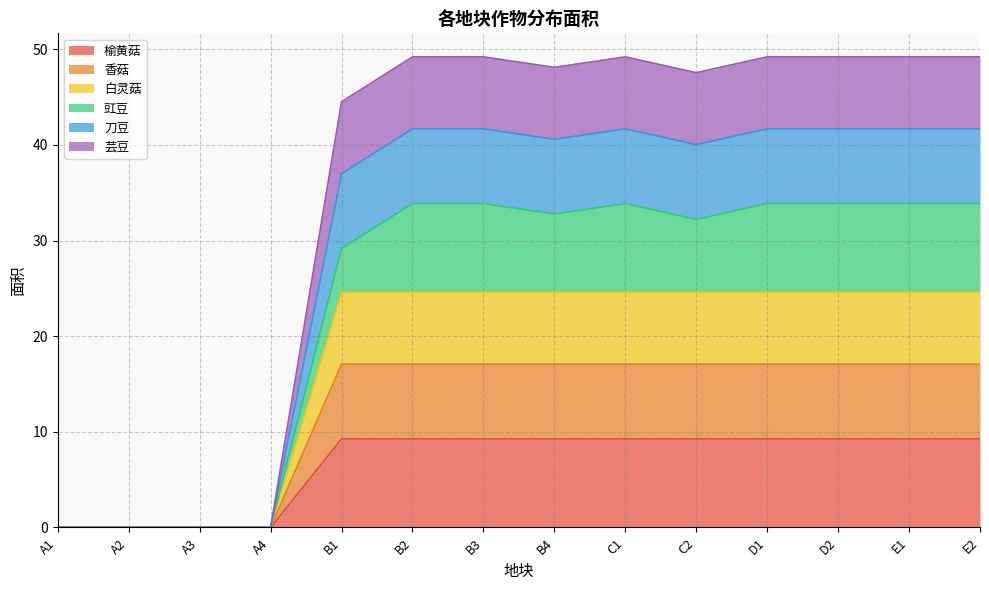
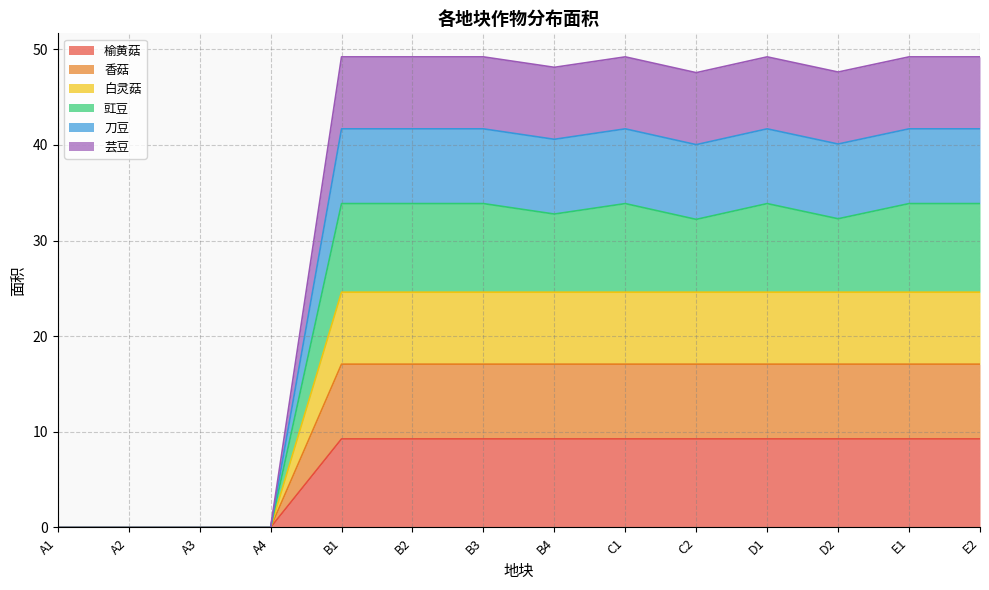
  {
    "白灵菇": {
      "B1": 8,
      "B2": 8,
      "B3": 8,
      "B4": 8,
      "C1": 8,
      "C2": 8,
      "D1": 8,
      "D2": 8,
      "E1": 8,
      "E2": 8
    },
    "豇豆": {
-     "B1": 5,
+     "B1": 9,
      "B2": 9,
      "B3": 9,
      "B4": 8,
      "C1": 9,
      "C2": 8,
      "D1": 9,
-     "D2": 9,
+     "D2": 8,
      "E1": 9,
      "E2": 9
    },
    "刀豆": {
      "B1": 8,
      "B2": 8,
      "B3": 8,
      "B4": 8,
      "C1": 8,
      "C2": 8,
      "D1": 8,
      "D2": 8,
      "E1": 8,
      "E2": 8
    },
    "芸豆": {
      "B1": 8,
      "B2": 8,
      "B3": 8,
      "B4": 8,
      "C1": 8,
      "C2": 8,
      "D1": 8,
      "D2": 8,
      "E1": 8,
      "E2": 8
    }
  }
